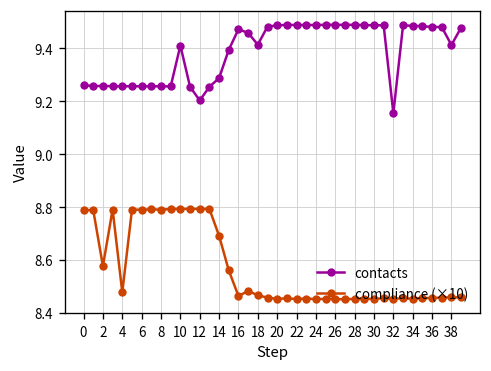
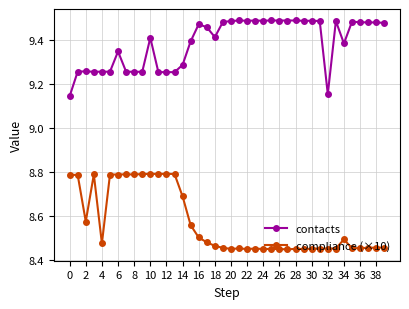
  {
    "contacts": {
-     "0": 9.26,
+     "0": 9.15,
      "2": 9.26,
      "4": 9.26,
-     "6": 9.26,
+     "6": 9.35,
      "8": 9.26,
      "10": 9.41,
-     "12": 9.20,
+     "12": 9.26,
      "14": 9.29,
      "16": 9.47,
      "18": 9.41,
      "20": 9.49,
      "22": 9.49,
      "24": 9.49,
      "26": 9.49,
      "28": 9.49,
      "30": 9.49,
      "32": 9.15,
-     "34": 9.49,
+     "34": 9.39,
      "36": 9.48,
-     "38": 9.41
+     "38": 9.48
    },
    "compliance (×10)": {
      "0": 8.79,
      "2": 8.58,
      "4": 8.48,
      "6": 8.79,
      "8": 8.79,
      "10": 8.79,
      "12": 8.79,
      "14": 8.69,
-     "16": 8.46,
+     "16": 8.50,
      "18": 8.47,
      "20": 8.45,
      "22": 8.45,
      "24": 8.45,
      "26": 8.45,
      "28": 8.45,
      "30": 8.45,
      "32": 8.45,
-     "34": 8.45,
+     "34": 8.50,
      "36": 8.46,
      "38": 8.46
    }
  }
